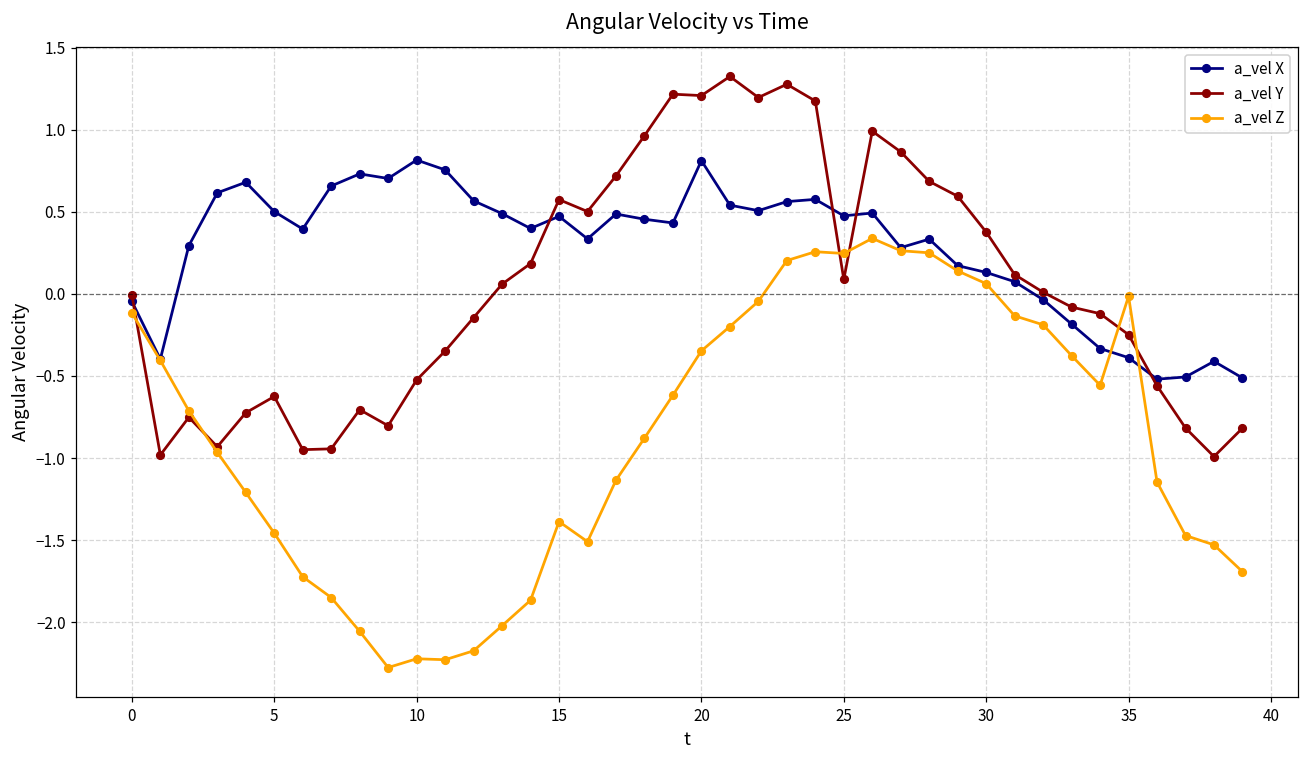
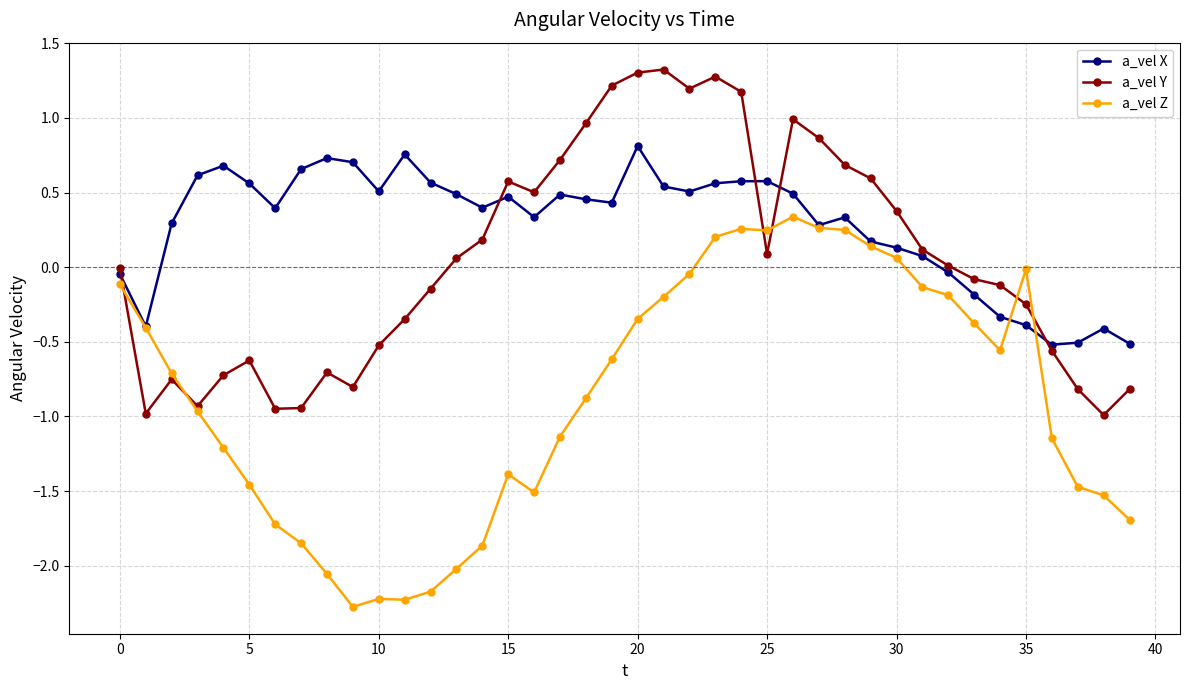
  {
    "a_vel X": {
      "0": -0.05,
-     "5": 0.50,
-     "10": 0.82,
+     "5": 0.56,
+     "10": 0.51,
      "15": 0.47,
      "20": 0.81,
-     "25": 0.48,
+     "25": 0.58,
      "30": 0.13,
      "35": -0.39
    },
    "a_vel Y": {
      "0": -0.01,
      "5": -0.63,
      "10": -0.52,
      "15": 0.57,
-     "20": 1.21,
+     "20": 1.30,
      "25": 0.09,
      "30": 0.38,
      "35": -0.25
    },
    "a_vel Z": {
      "0": -0.12,
      "5": -1.46,
      "10": -2.22,
      "15": -1.39,
      "20": -0.35,
      "25": 0.25,
      "30": 0.06,
      "35": -0.01
    }
  }
